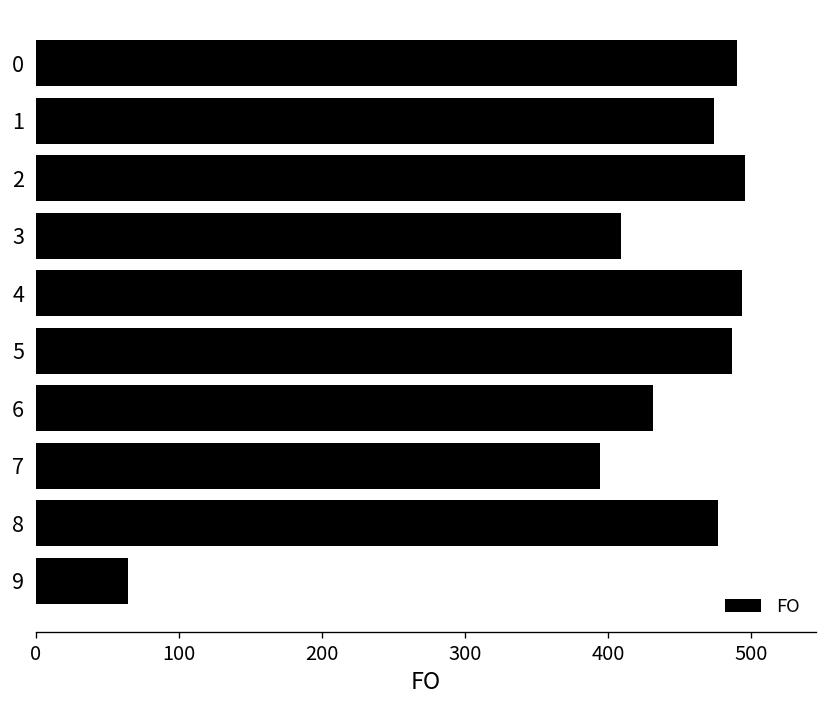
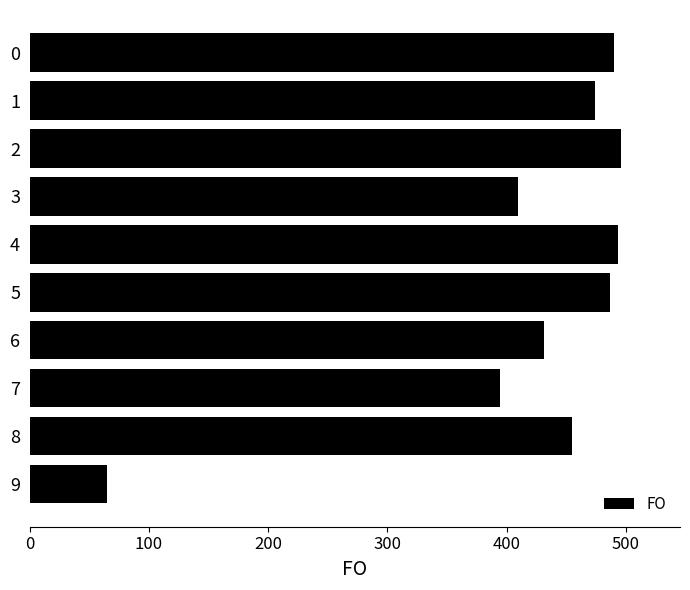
  {
    "0": 490,
    "1": 474,
    "2": 496,
    "3": 409,
    "4": 494,
    "5": 486,
    "6": 432,
    "7": 395,
-   "8": 477,
+   "8": 455,
    "9": 65
  }
